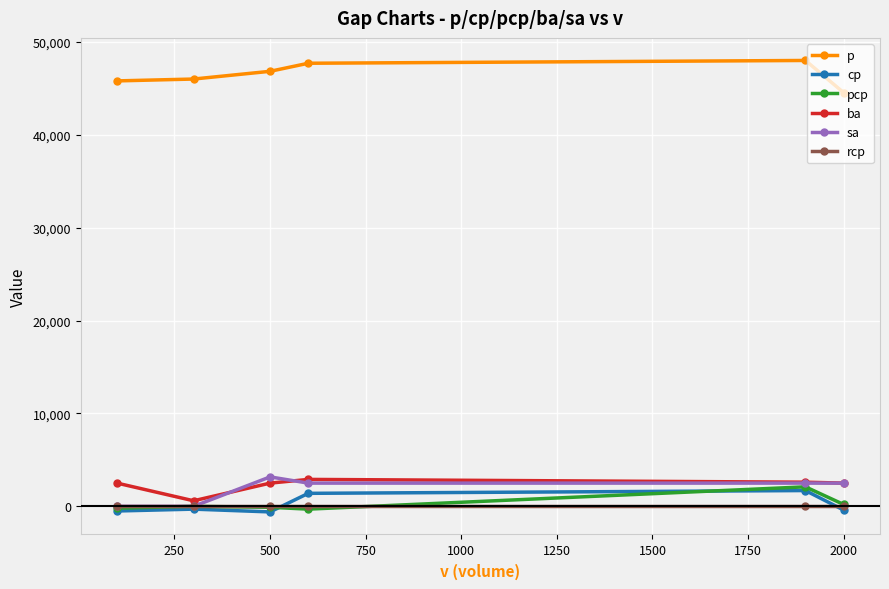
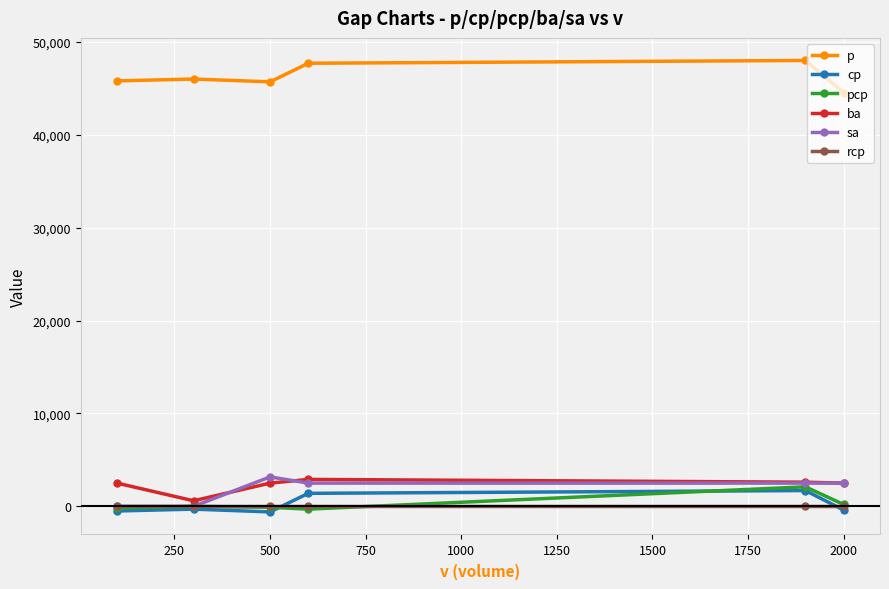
  {
    "p": {
-     "500": "47,000"
+     "500": "46,000"
    },
    "cp": {
      "500": "-1,000",
      "2000": "0"
    },
    "ba": {
      "500": "3,000"
    },
    "sa": {
      "500": "3,000"
    }
  }
